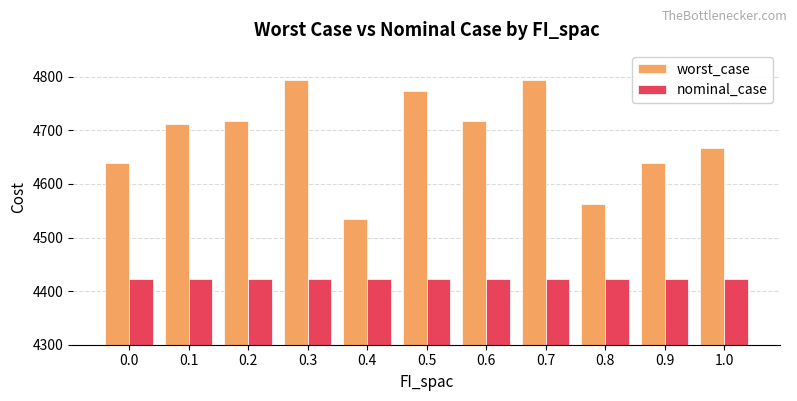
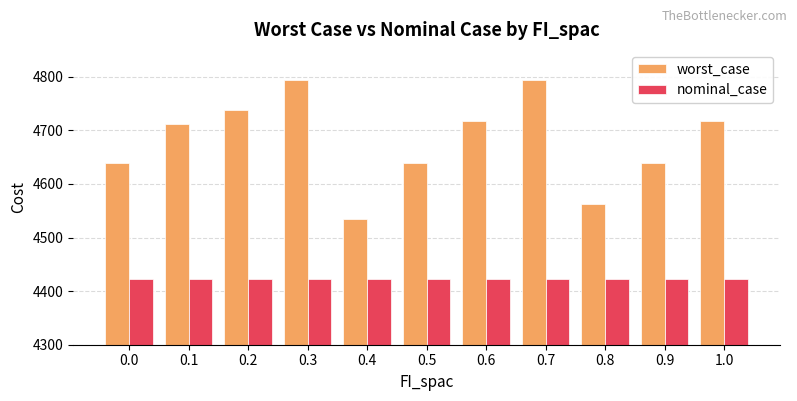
  {
    "worst_case": {
      "0.0": 4640,
      "0.1": 4710,
-     "0.2": 4720,
+     "0.2": 4740,
      "0.3": 4790,
      "0.4": 4530,
-     "0.5": 4770,
+     "0.5": 4640,
      "0.6": 4720,
      "0.7": 4790,
      "0.8": 4560,
      "0.9": 4640,
-     "1.0": 4670
+     "1.0": 4720
    },
    "nominal_case": {
      "0.0": 4420,
      "0.1": 4420,
      "0.2": 4420,
      "0.3": 4420,
      "0.4": 4420,
      "0.5": 4420,
      "0.6": 4420,
      "0.7": 4420,
      "0.8": 4420,
      "0.9": 4420,
      "1.0": 4420
    }
  }
